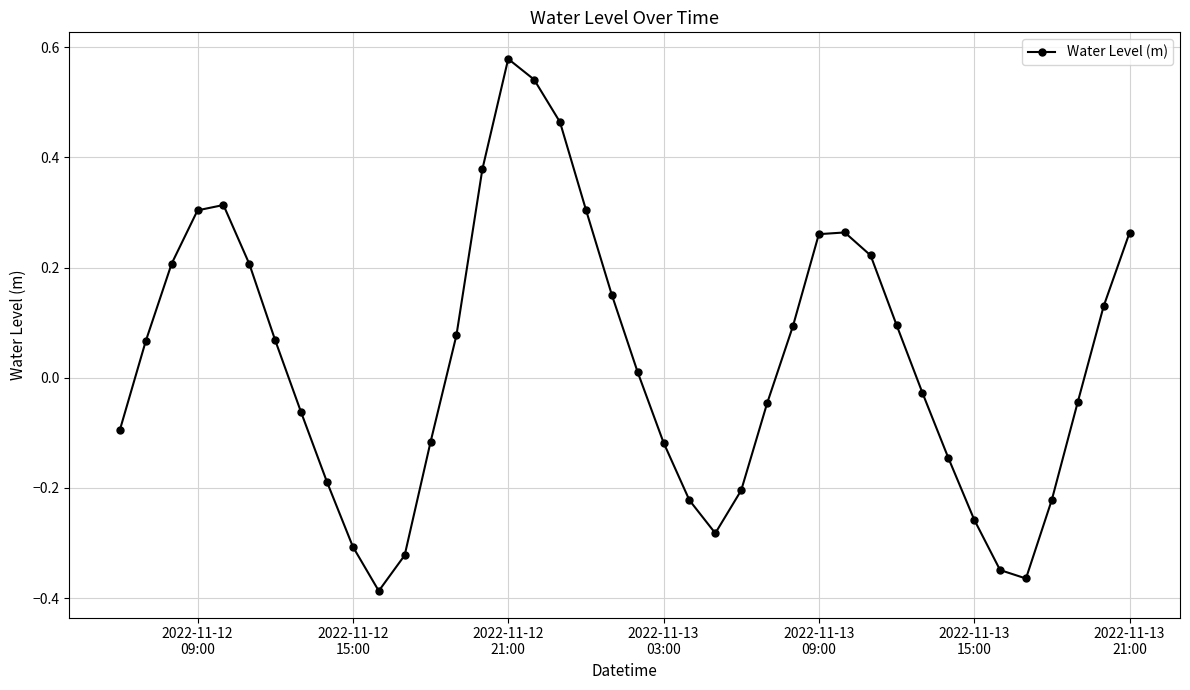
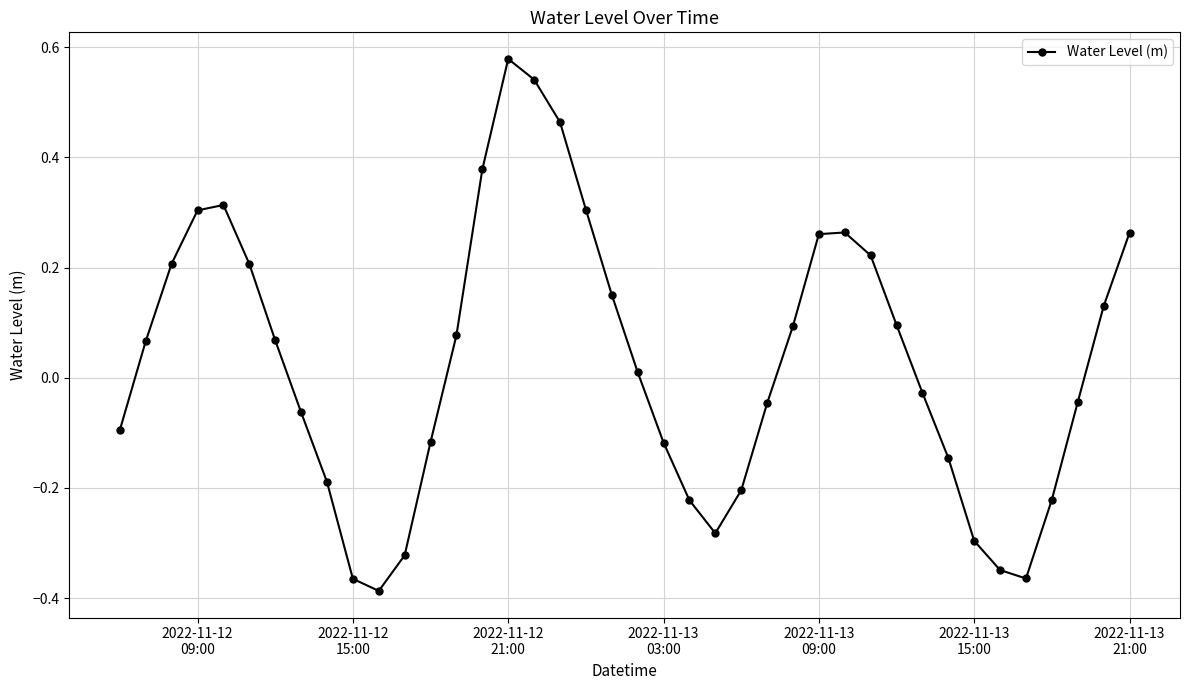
  {
    "2022-11-12 09:00": 0.30,
-   "2022-11-12 15:00": -0.31,
+   "2022-11-12 15:00": -0.36,
    "2022-11-12 21:00": 0.58,
    "2022-11-13 03:00": -0.12,
    "2022-11-13 09:00": 0.26,
-   "2022-11-13 15:00": -0.26,
+   "2022-11-13 15:00": -0.30,
    "2022-11-13 21:00": 0.26
  }
